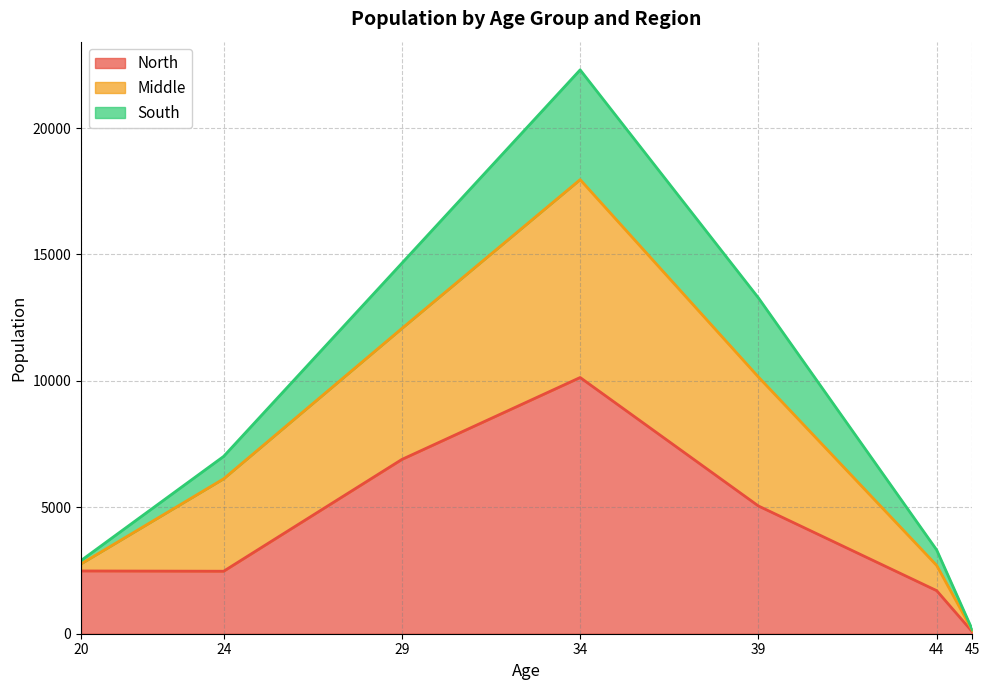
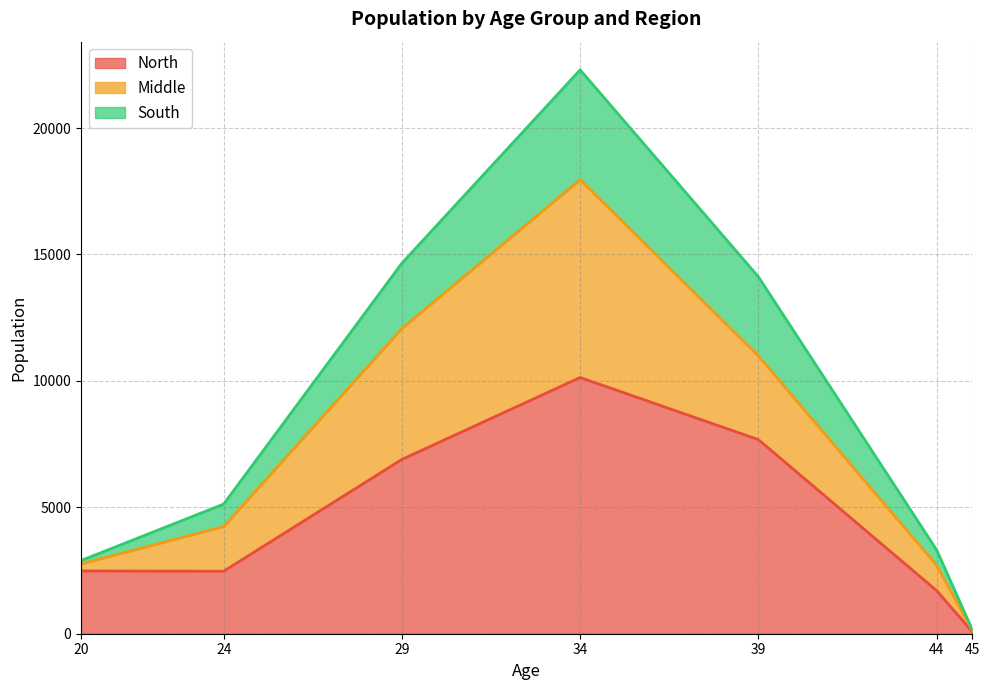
  {
    "North": {
      "20": 2500,
      "24": 2500,
      "29": 6900,
      "34": 10100,
-     "39": 5100,
+     "39": 7700,
      "44": 1700
    },
    "Middle": {
      "20": 300,
-     "24": 3700,
+     "24": 1800,
      "29": 5200,
      "34": 7800,
-     "39": 5100,
+     "39": 3300,
      "44": 1000
    },
    "South": {
      "20": 100,
      "24": 900,
      "29": 2600,
      "34": 4300,
      "39": 3100,
      "44": 600
    }
  }
